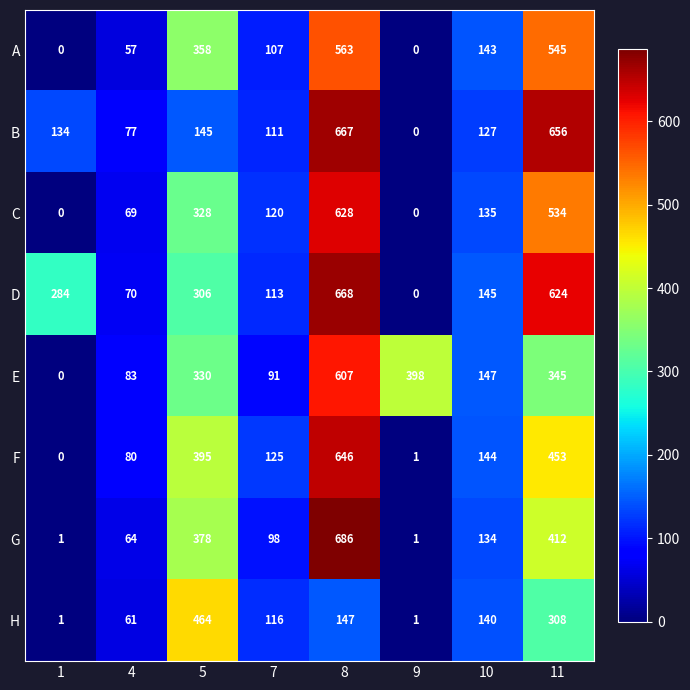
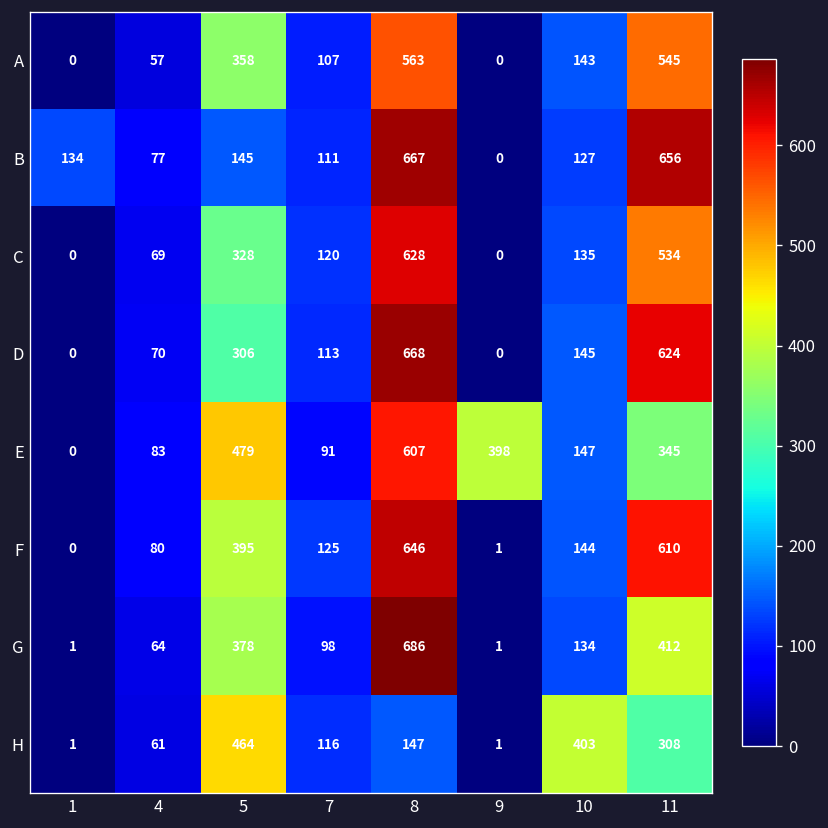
  {
    "A": {
      "1": 0,
      "4": 57,
      "5": 358,
      "7": 107,
      "8": 563,
      "9": 0,
      "10": 143,
      "11": 545
    },
    "B": {
      "1": 134,
      "4": 77,
      "5": 145,
      "7": 111,
      "8": 667,
      "9": 0,
      "10": 127,
      "11": 656
    },
    "C": {
      "1": 0,
      "4": 69,
      "5": 328,
      "7": 120,
      "8": 628,
      "9": 0,
      "10": 135,
      "11": 534
    },
    "D": {
-     "1": 284,
+     "1": 0,
      "4": 70,
      "5": 306,
      "7": 113,
      "8": 668,
      "9": 0,
      "10": 145,
      "11": 624
    },
    "E": {
      "1": 0,
      "4": 83,
-     "5": 330,
+     "5": 479,
      "7": 91,
      "8": 607,
      "9": 398,
      "10": 147,
      "11": 345
    },
    "F": {
      "1": 0,
      "4": 80,
      "5": 395,
      "7": 125,
      "8": 646,
      "9": 1,
      "10": 144,
-     "11": 453
+     "11": 610
    },
    "G": {
      "1": 1,
      "4": 64,
      "5": 378,
      "7": 98,
      "8": 686,
      "9": 1,
      "10": 134,
      "11": 412
    },
    "H": {
      "1": 1,
      "4": 61,
      "5": 464,
      "7": 116,
      "8": 147,
      "9": 1,
-     "10": 140,
+     "10": 403,
      "11": 308
    }
  }
